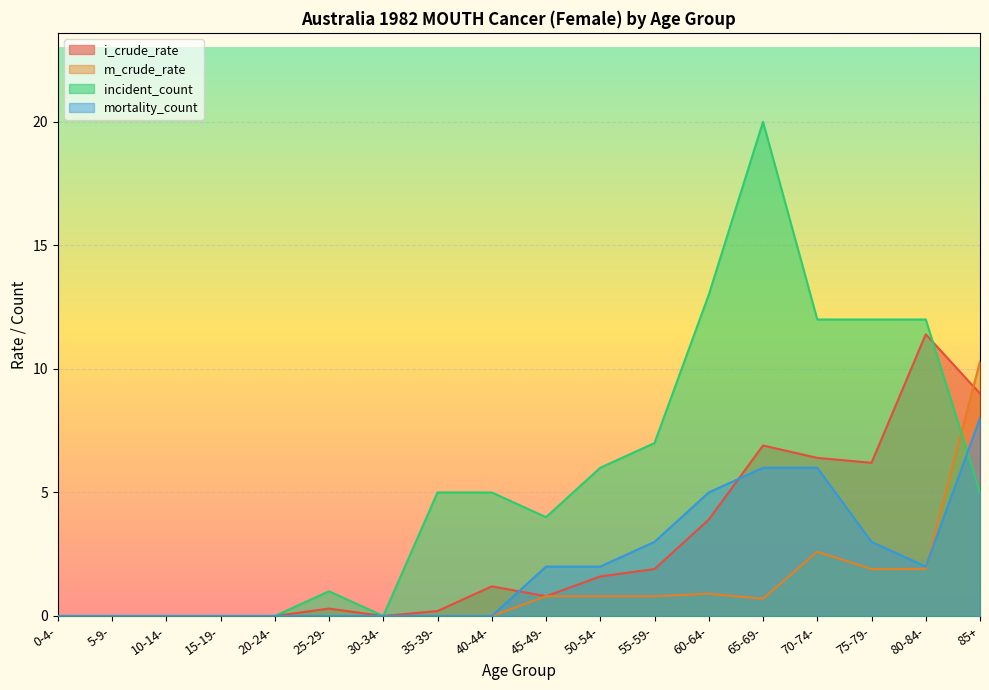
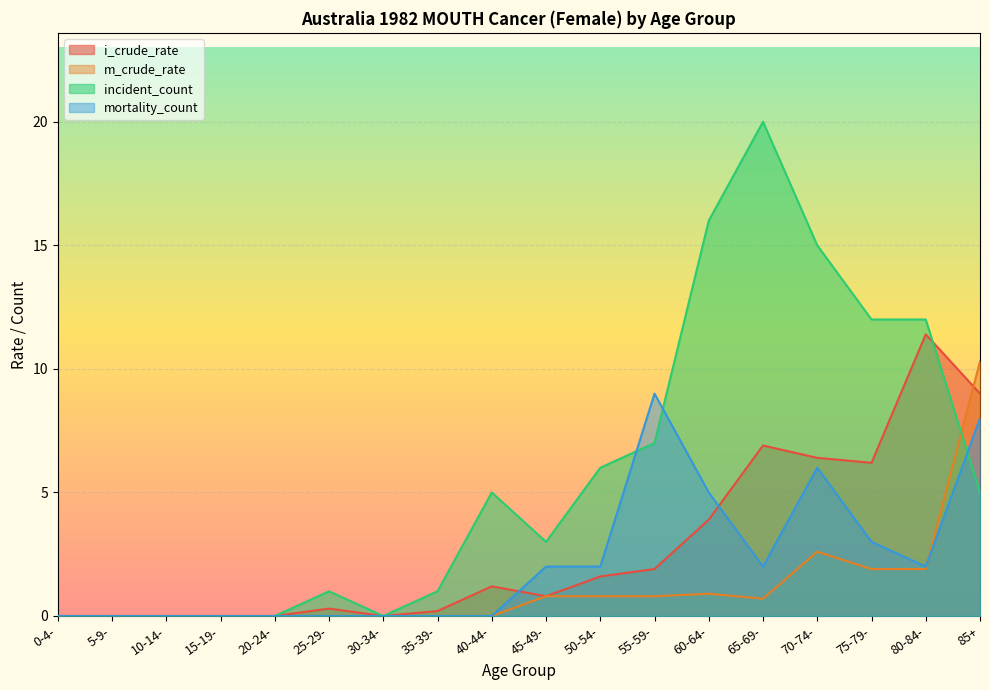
  {
    "incident_count": {
      "25-29-": 1,
-     "35-39-": 5,
+     "35-39-": 1,
      "40-44-": 5,
-     "45-49-": 4,
+     "45-49-": 3,
      "50-54-": 6,
      "55-59-": 7,
-     "60-64-": 13,
+     "60-64-": 16,
      "65-69-": 20,
-     "70-74-": 12,
+     "70-74-": 15,
      "75-79-": 12,
      "80-84-": 12,
      "85+": 5
    },
    "mortality_count": {
      "45-49-": 2,
      "50-54-": 2,
-     "55-59-": 3,
+     "55-59-": 9,
      "60-64-": 5,
-     "65-69-": 6,
+     "65-69-": 2,
      "70-74-": 6,
      "75-79-": 3,
      "85+": 8
    }
  }
